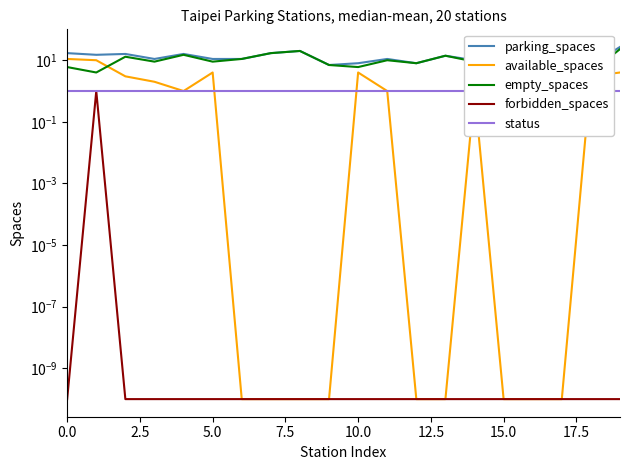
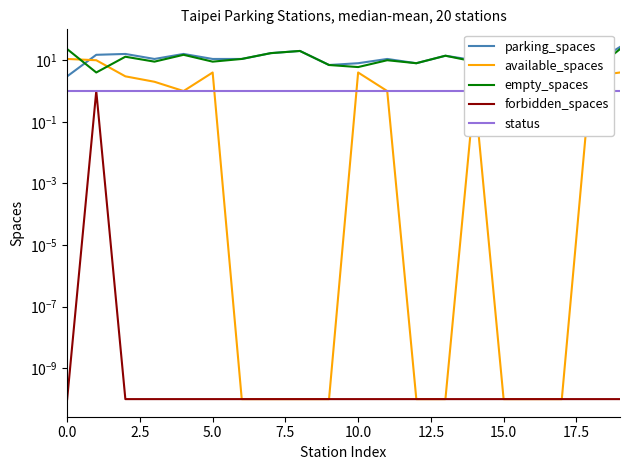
  {
    "parking_spaces": {
-     "0.0": 20,
+     "0.0": 3,
      "5.0": 11,
      "10.0": 8
    },
    "available_spaces": {
      "0.0": 11,
      "5.0": 4,
      "10.0": 4
    },
    "empty_spaces": {
-     "0.0": 6,
+     "0.0": 20,
      "5.0": 9,
      "10.0": 6
    },
    "forbidden_spaces": {
      "0.0": 0.00000000010,
      "5.0": 0.00000000010,
      "10.0": 0.00000000010
    },
    "status": {
      "0.0": 1,
      "5.0": 1,
      "10.0": 1
    }
  }
